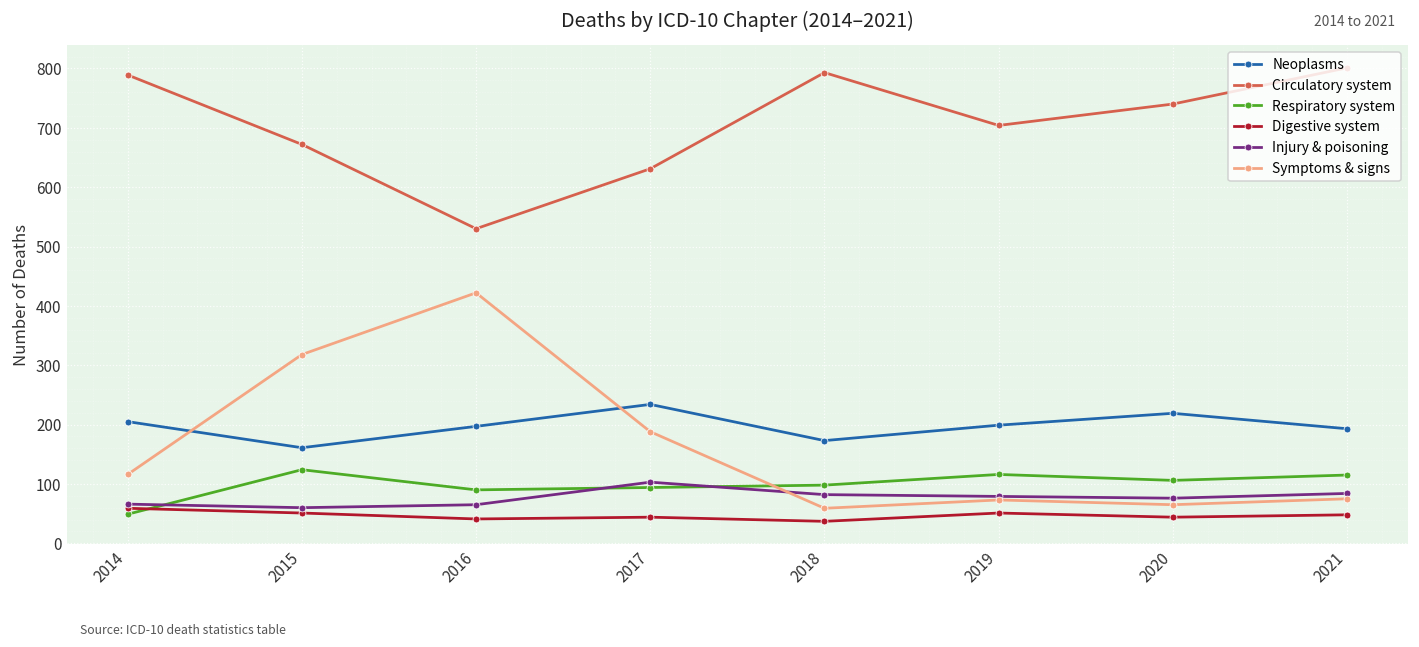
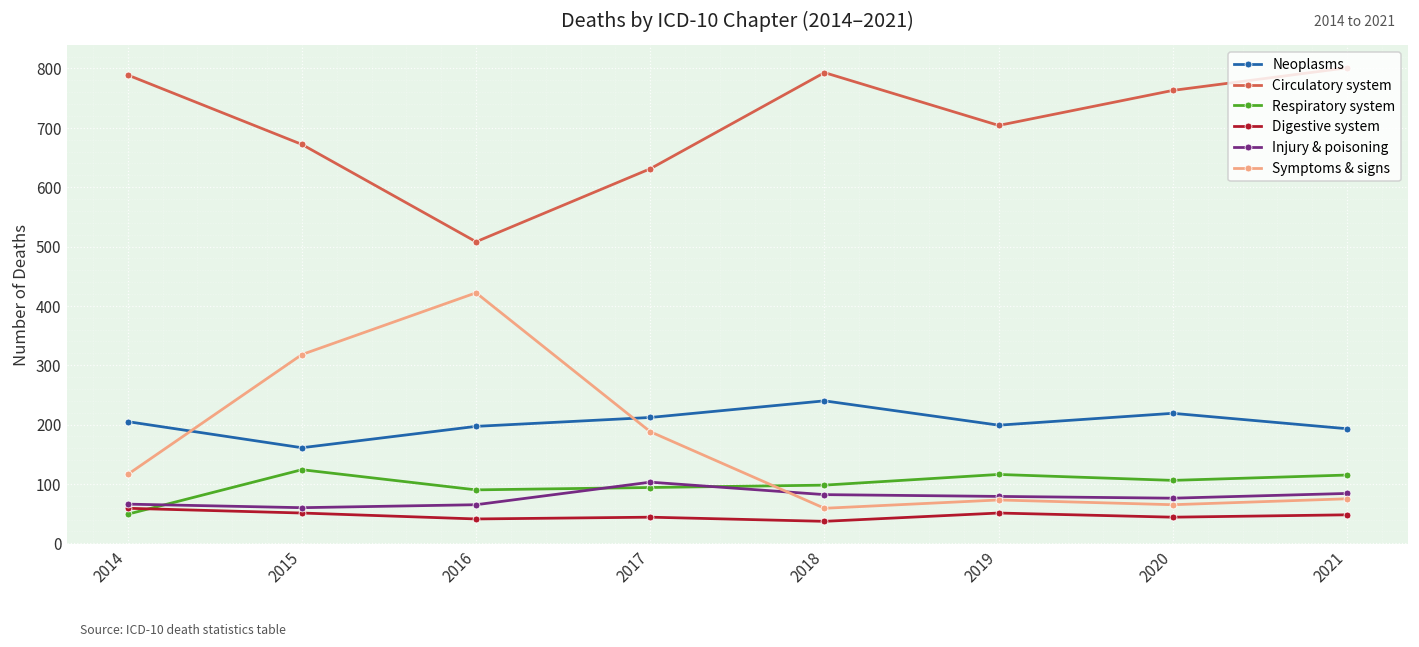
  {
    "Neoplasms": {
      "2014": 210,
      "2015": 160,
      "2016": 200,
-     "2017": 230,
-     "2018": 170,
+     "2017": 210,
+     "2018": 240,
      "2019": 200,
      "2020": 220,
      "2021": 190
    },
    "Circulatory system": {
      "2014": 790,
      "2015": 670,
-     "2016": 530,
+     "2016": 510,
      "2017": 630,
      "2018": 790,
      "2019": 700,
-     "2020": 740
+     "2020": 760
    },
    "Respiratory system": {
      "2014": 50,
      "2015": 120,
      "2016": 90,
      "2017": 90,
      "2018": 100,
      "2019": 120,
      "2020": 110,
      "2021": 120
    },
    "Digestive system": {
      "2014": 60,
      "2015": 50,
      "2016": 40,
      "2017": 40,
      "2018": 40,
      "2019": 50,
      "2020": 40,
      "2021": 50
    },
    "Injury & poisoning": {
      "2014": 70,
      "2015": 60,
      "2016": 70,
      "2017": 100,
      "2018": 80,
      "2019": 80,
      "2020": 80,
      "2021": 80
    },
    "Symptoms & signs": {
      "2014": 120,
      "2015": 320,
      "2016": 420,
      "2017": 190,
      "2018": 60,
      "2019": 70,
      "2020": 70,
      "2021": 80
    }
  }
